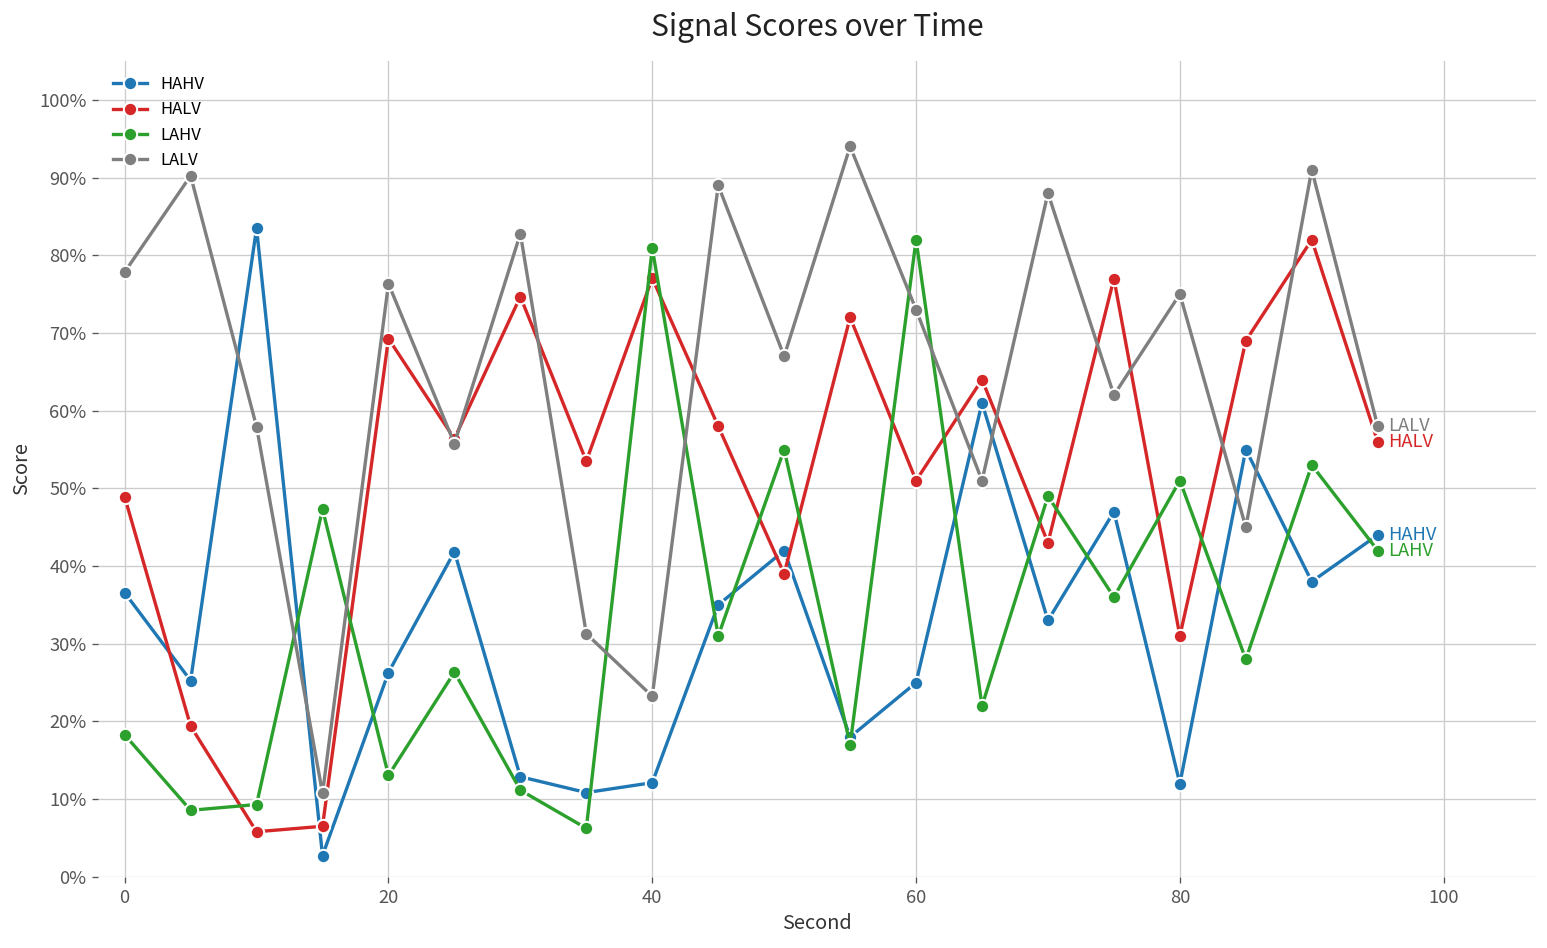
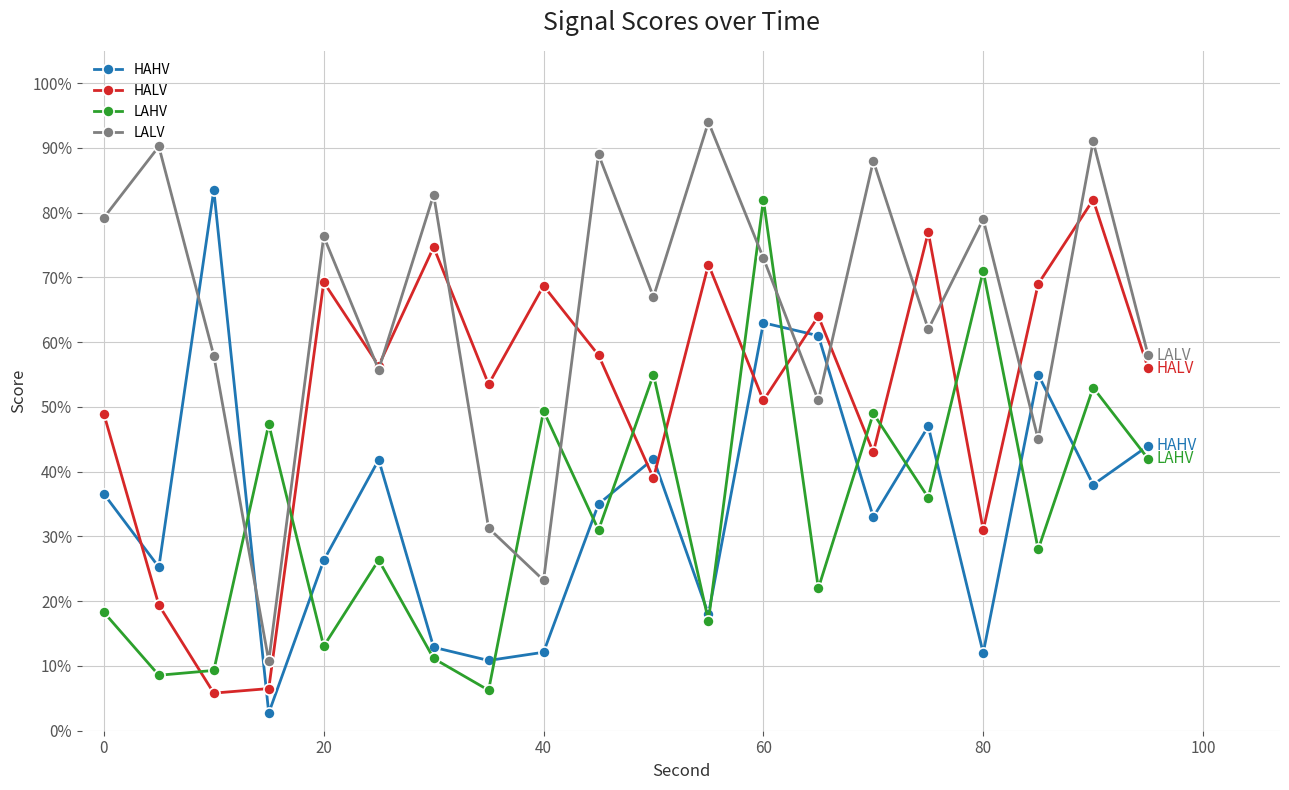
  {
    "HAHV": {
      "0": "37%",
      "20": "26%",
      "40": "12%",
-     "60": "25%",
+     "60": "63%",
      "80": "12%"
    },
    "HALV": {
      "0": "49%",
      "20": "69%",
-     "40": "77%",
+     "40": "69%",
      "60": "51%",
      "80": "31%"
    },
    "LAHV": {
      "0": "18%",
      "20": "13%",
-     "40": "81%",
+     "40": "49%",
      "60": "82%",
-     "80": "51%"
+     "80": "71%"
    },
    "LALV": {
-     "0": "78%",
+     "0": "79%",
      "20": "76%",
      "40": "23%",
      "60": "73%",
-     "80": "75%"
+     "80": "79%"
    }
  }
